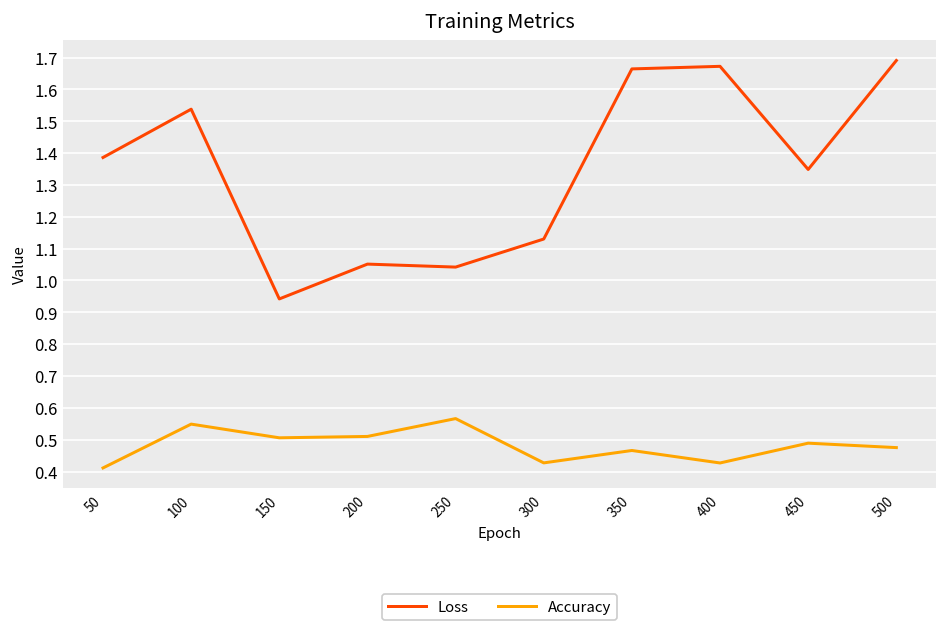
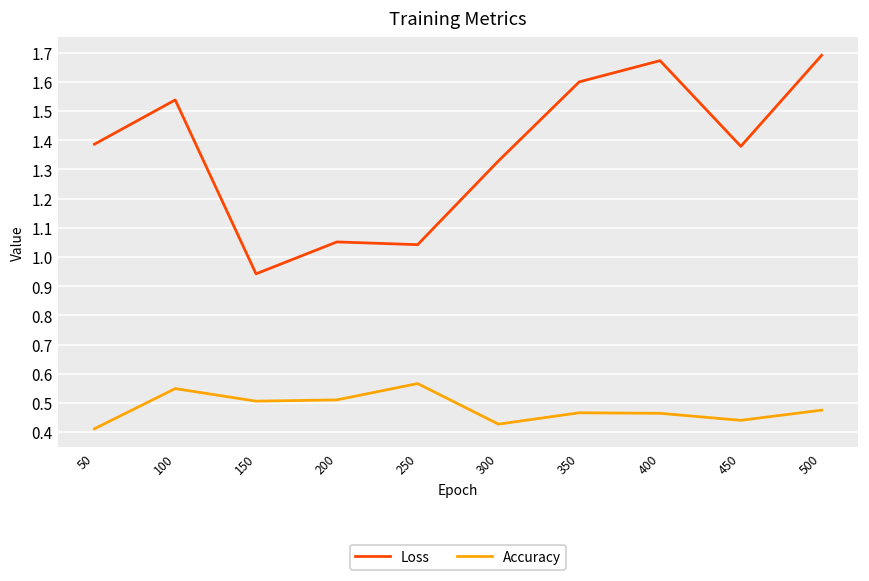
  {
    "Loss": {
      "50": 1.39,
      "100": 1.54,
      "150": 0.94,
      "200": 1.05,
      "250": 1.04,
-     "300": 1.13,
-     "350": 1.66,
+     "300": 1.33,
+     "350": 1.60,
      "400": 1.67,
-     "450": 1.35,
+     "450": 1.38,
      "500": 1.69
    },
    "Accuracy": {
      "50": 0.41,
      "100": 0.55,
      "150": 0.51,
      "200": 0.51,
      "250": 0.57,
      "300": 0.43,
      "350": 0.47,
-     "400": 0.43,
-     "450": 0.49,
+     "400": 0.46,
+     "450": 0.44,
      "500": 0.48
    }
  }
